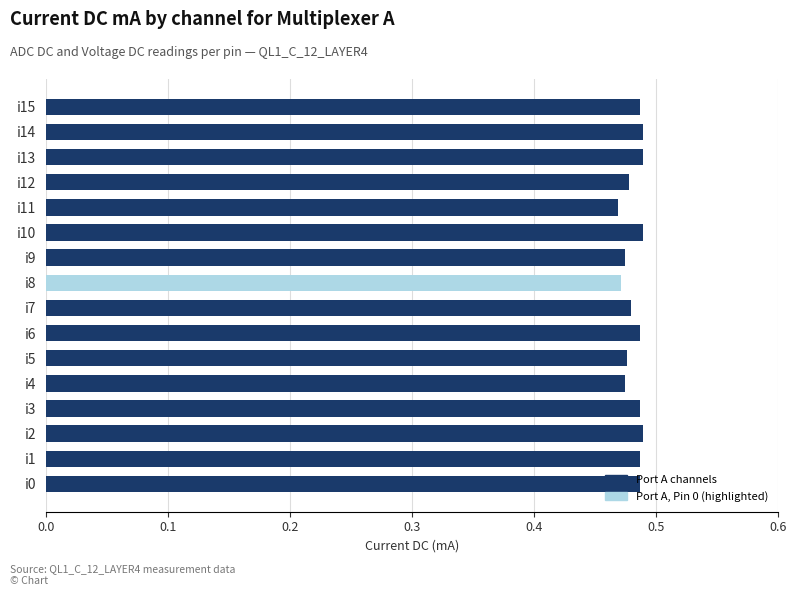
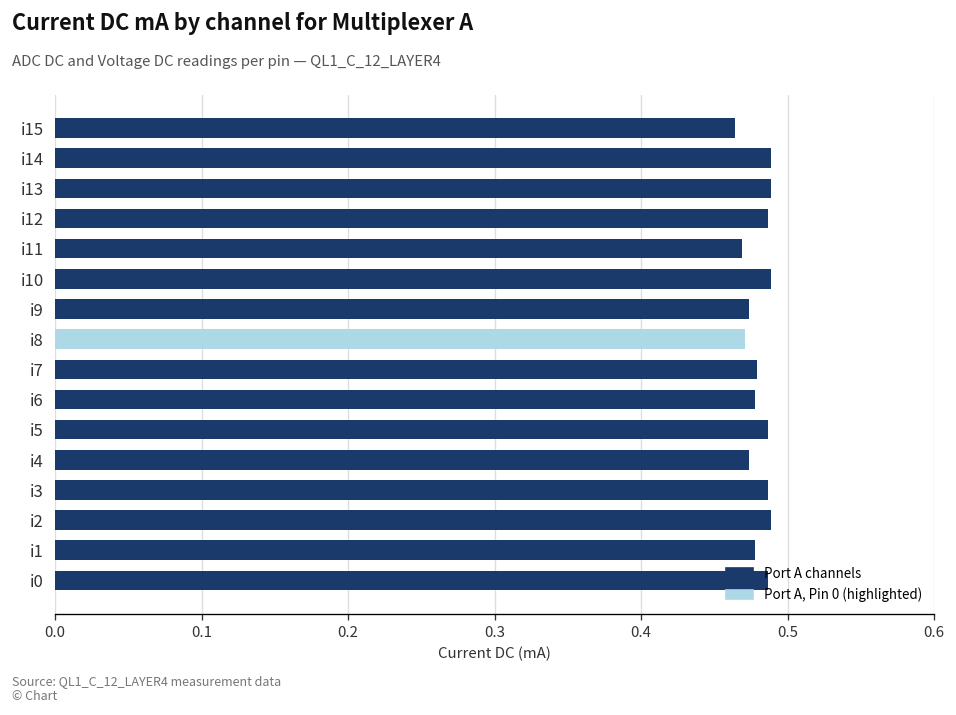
  {
-   "i15": 0.487,
+   "i15": 0.464,
    "i14": 0.489,
    "i13": 0.489,
-   "i12": 0.478,
+   "i12": 0.487,
    "i11": 0.469,
    "i10": 0.489,
    "i9": 0.474,
    "i8": 0.471,
    "i7": 0.479,
-   "i6": 0.487,
-   "i5": 0.476,
+   "i6": 0.478,
+   "i5": 0.487,
    "i4": 0.474,
    "i3": 0.487,
    "i2": 0.489,
-   "i1": 0.487,
+   "i1": 0.478,
    "i0": 0.487
  }
